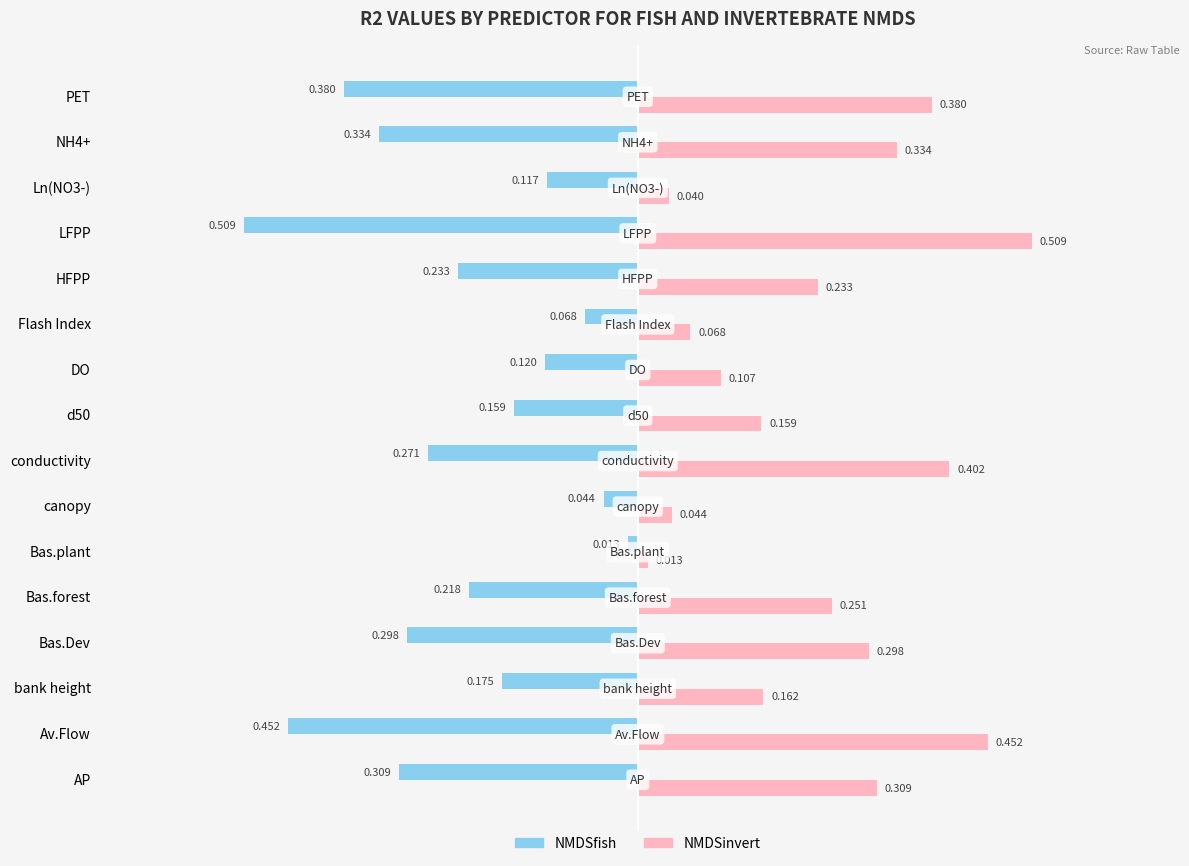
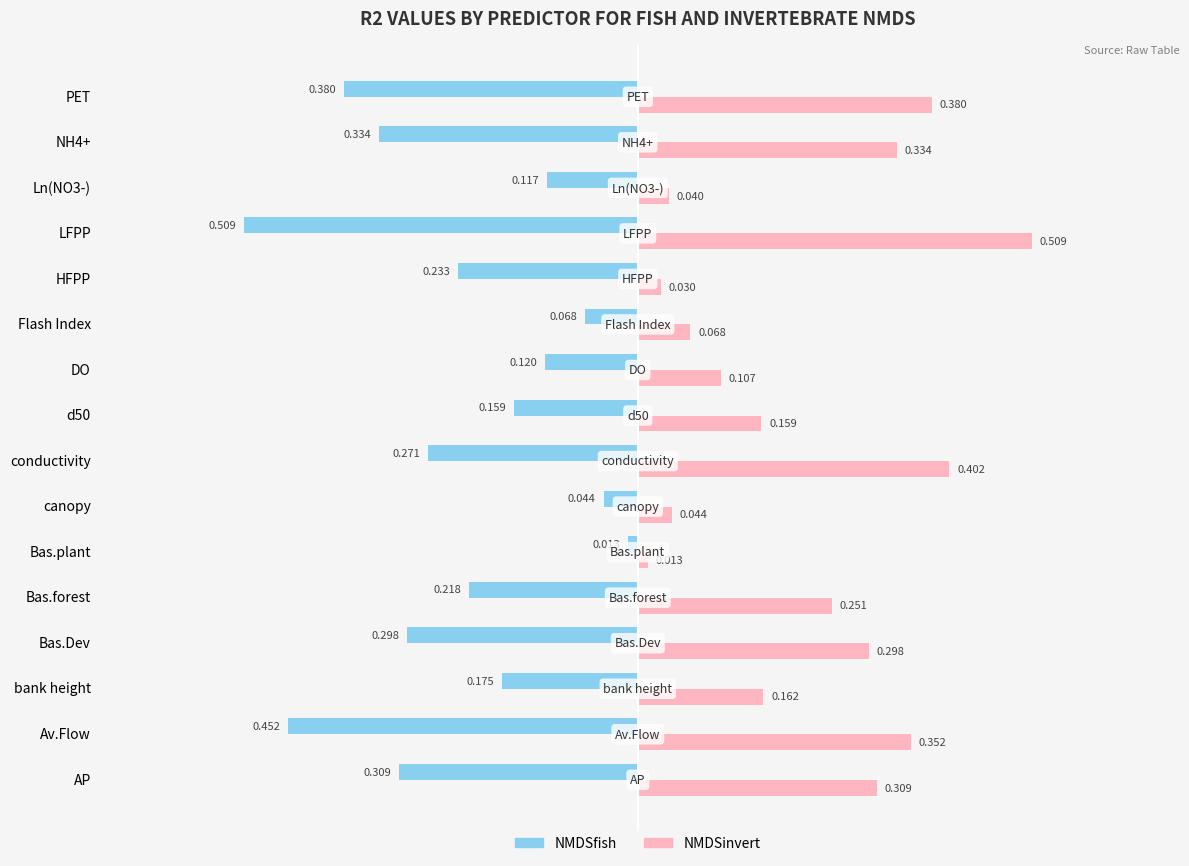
  {
    "NMDSinvert": {
      "PET": 0.380,
      "NH4+": 0.334,
      "Ln(NO3-)": 0.040,
      "LFPP": 0.509,
-     "HFPP": 0.233,
+     "HFPP": 0.030,
      "Flash Index": 0.068,
      "DO": 0.107,
      "d50": 0.159,
      "conductivity": 0.402,
      "canopy": 0.044,
      "Bas.forest": 0.251,
      "Bas.Dev": 0.298,
      "bank height": 0.162,
-     "Av.Flow": 0.452,
+     "Av.Flow": 0.352,
      "AP": 0.309
    }
  }
